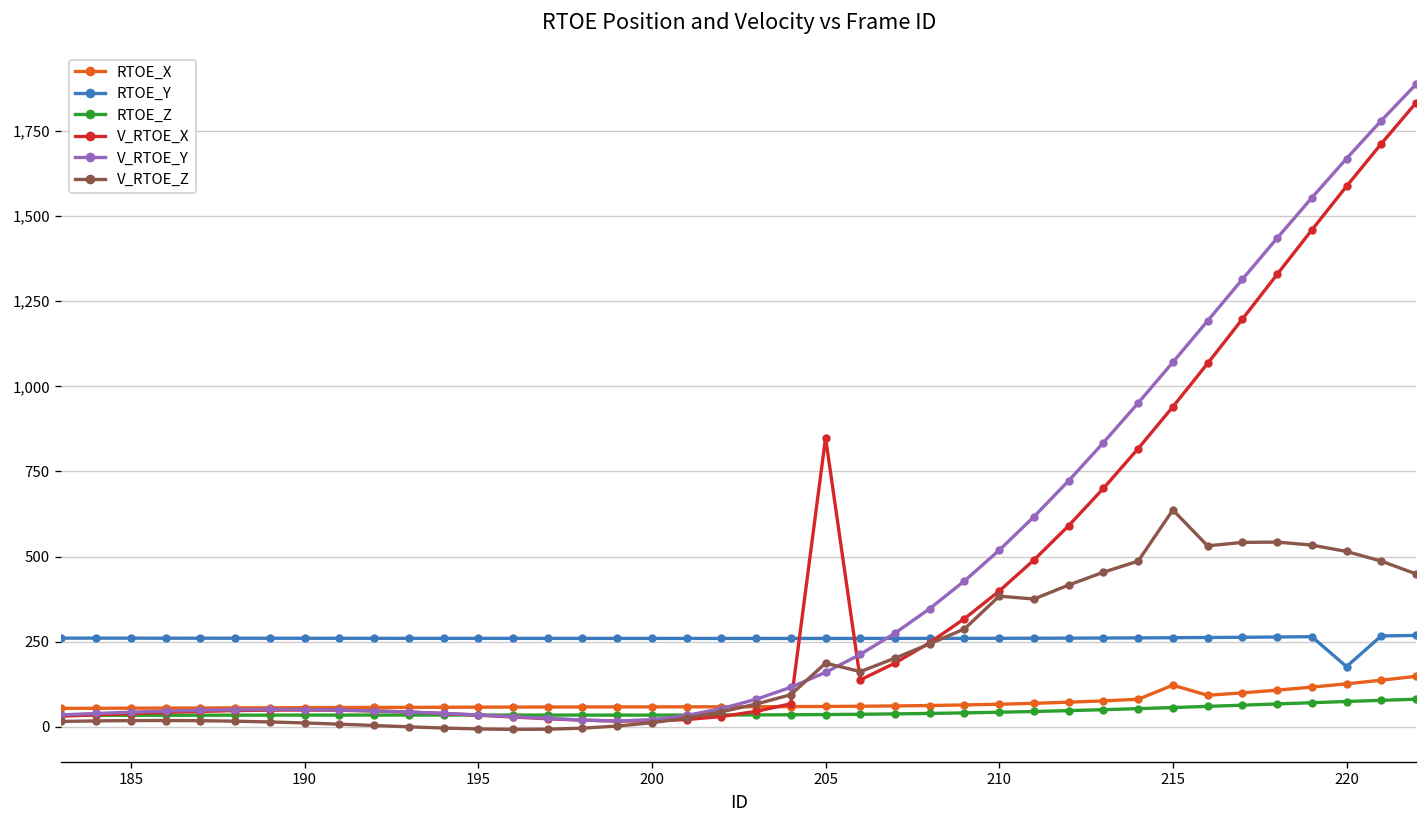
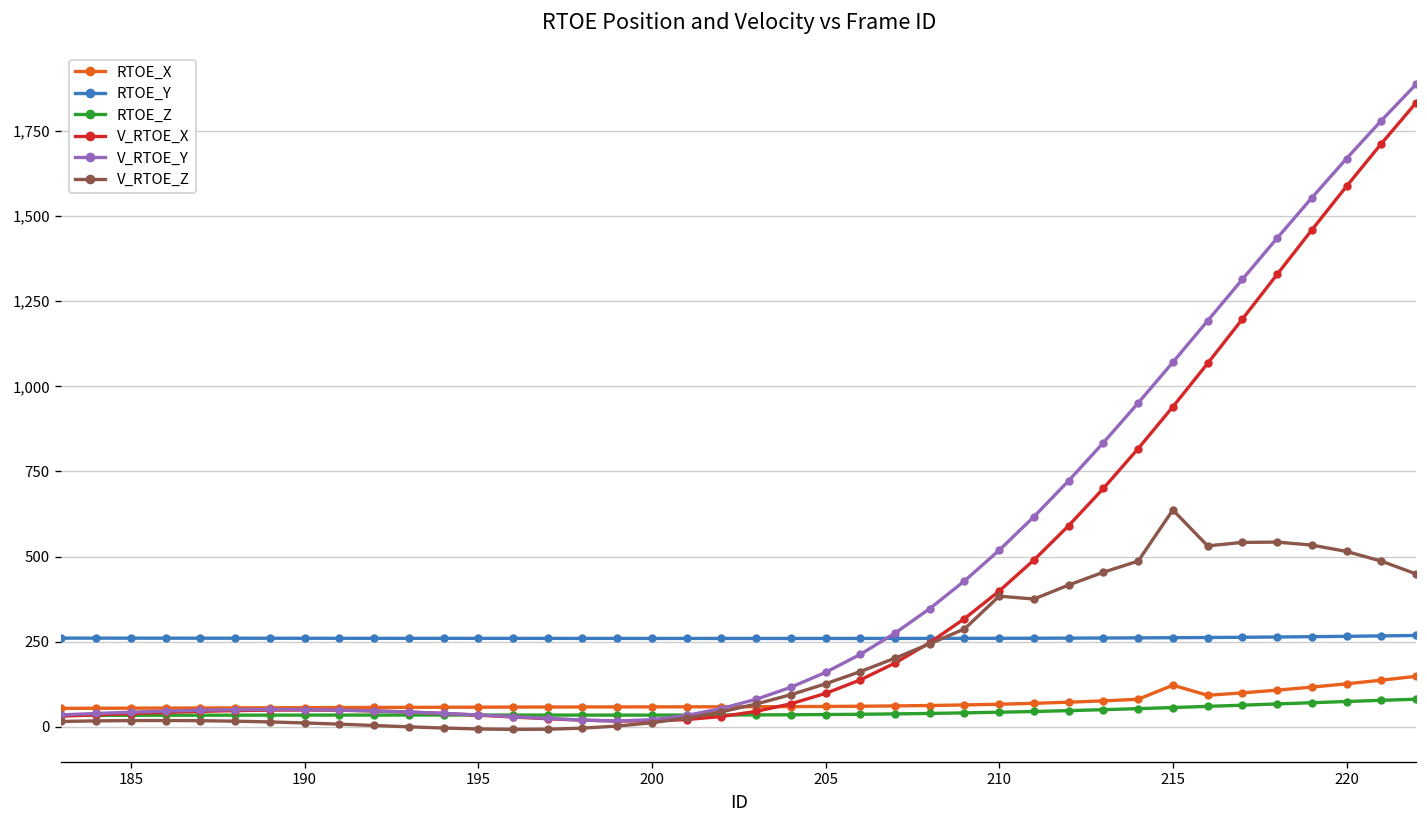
  {
    "RTOE_X": {
      "185": "50",
      "195": "60",
      "200": "60",
      "205": "60",
      "210": "70",
      "215": "120",
      "220": "130"
    },
    "RTOE_Y": {
      "185": "260",
      "190": "260",
      "195": "260",
      "200": "260",
      "205": "260",
      "210": "260",
      "215": "260",
-     "220": "180"
+     "220": "270"
    },
    "RTOE_Z": {
      "190": "30",
      "200": "30",
      "205": "40",
      "210": "40",
      "215": "60",
      "220": "70"
    },
    "V_RTOE_X": {
-     "205": "850",
+     "205": "100",
      "210": "400",
      "215": "940",
      "220": "1,590"
    },
    "V_RTOE_Y": {
      "205": "160",
      "210": "520",
      "215": "1,070",
      "220": "1,670"
    },
    "V_RTOE_Z": {
      "185": "20",
      "190": "10",
      "195": "-10",
-     "205": "190",
+     "205": "130",
      "210": "380",
      "215": "640",
      "220": "520"
    }
  }
